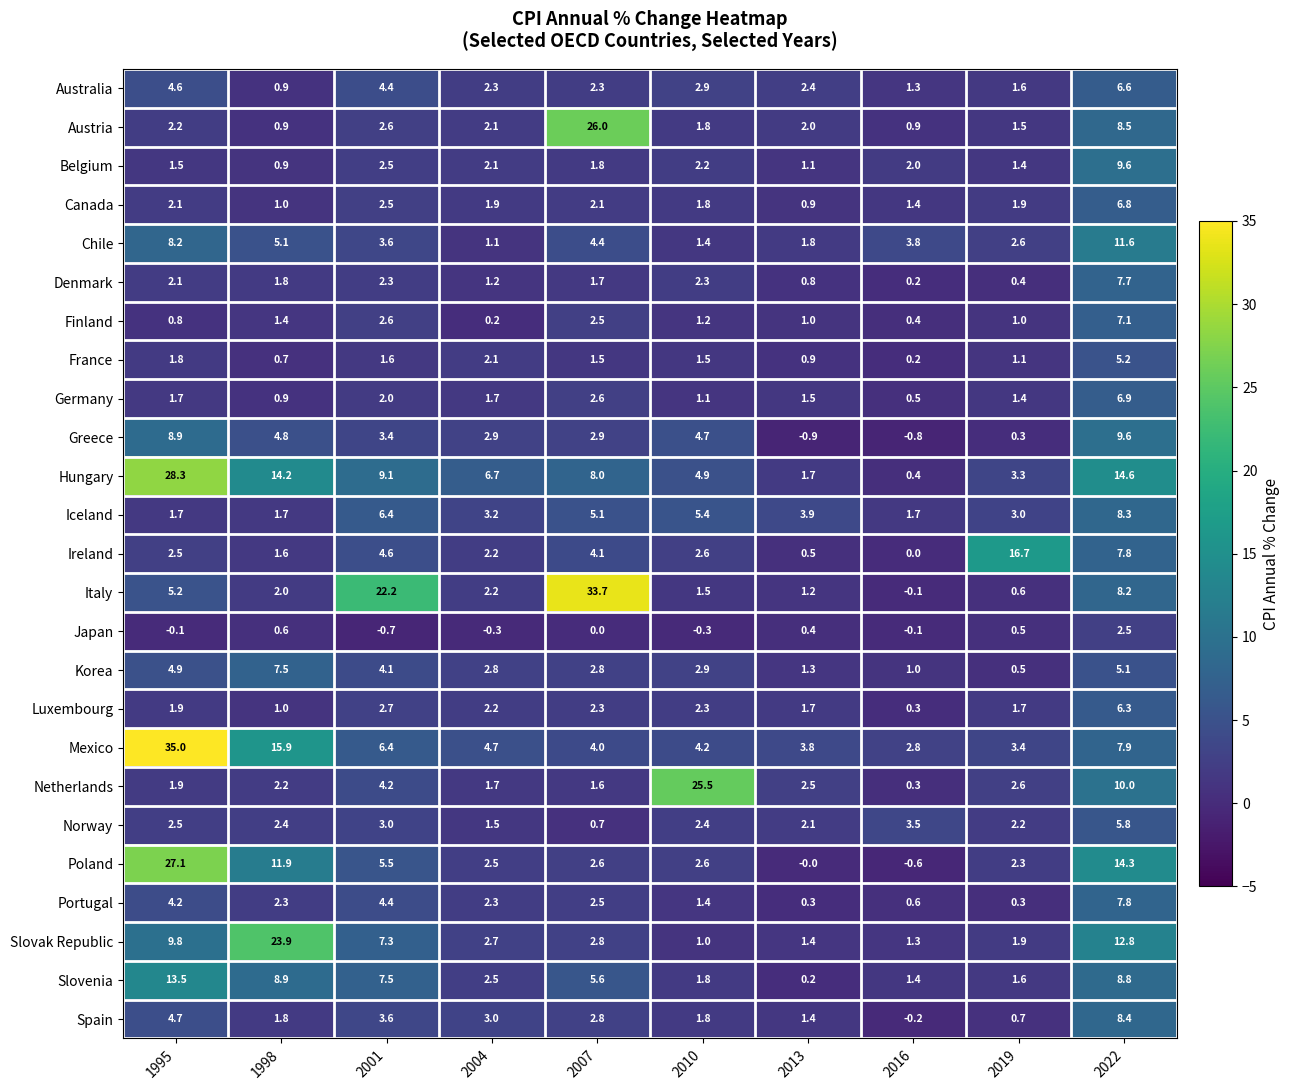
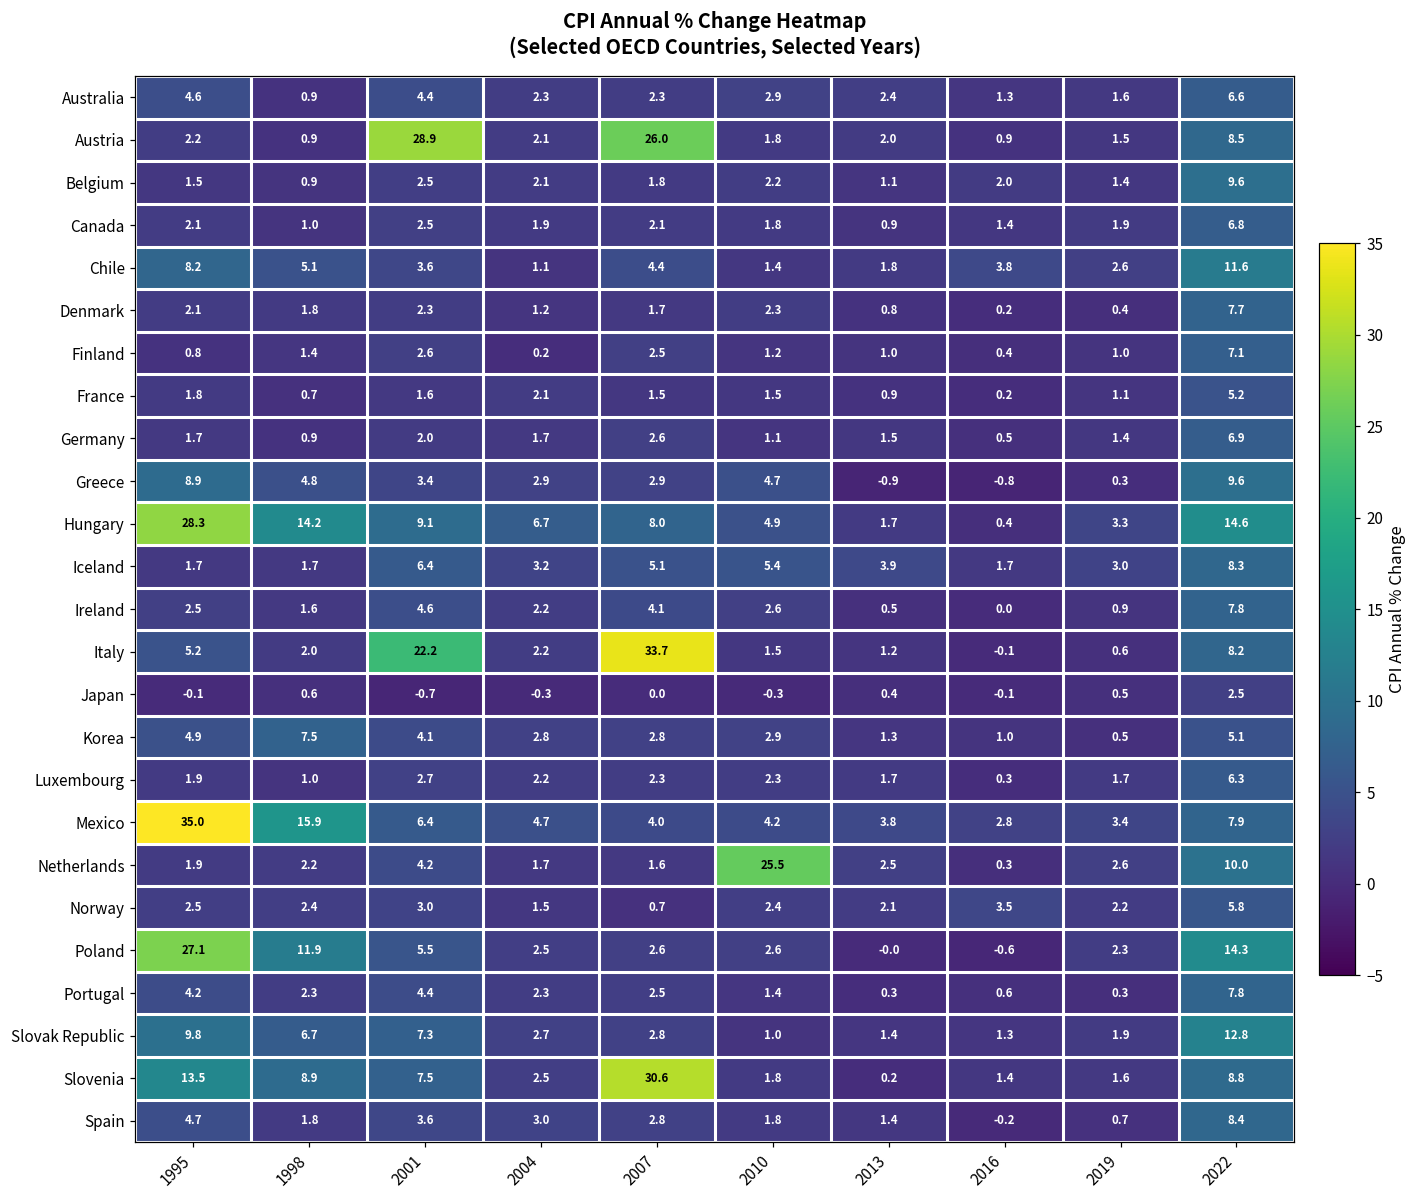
  {
    "Austria": {
      "1995": 2.2,
      "1998": 0.9,
-     "2001": 2.6,
+     "2001": 28.9,
      "2004": 2.1,
      "2007": 26.0,
      "2010": 1.8,
      "2013": 2.0,
      "2016": 0.9,
      "2019": 1.5,
      "2022": 8.5
    },
    "Ireland": {
      "1995": 2.5,
      "1998": 1.6,
      "2001": 4.6,
      "2004": 2.2,
      "2007": 4.1,
      "2010": 2.6,
      "2013": 0.5,
      "2016": 0.0,
-     "2019": 16.7,
+     "2019": 0.9,
      "2022": 7.8
    },
    "Slovak Republic": {
      "1995": 9.8,
-     "1998": 23.9,
+     "1998": 6.7,
      "2001": 7.3,
      "2004": 2.7,
      "2007": 2.8,
      "2010": 1.0,
      "2013": 1.4,
      "2016": 1.3,
      "2019": 1.9,
      "2022": 12.8
    },
    "Slovenia": {
      "1995": 13.5,
      "1998": 8.9,
      "2001": 7.5,
      "2004": 2.5,
-     "2007": 5.6,
+     "2007": 30.6,
      "2010": 1.8,
      "2013": 0.2,
      "2016": 1.4,
      "2019": 1.6,
      "2022": 8.8
    }
  }
